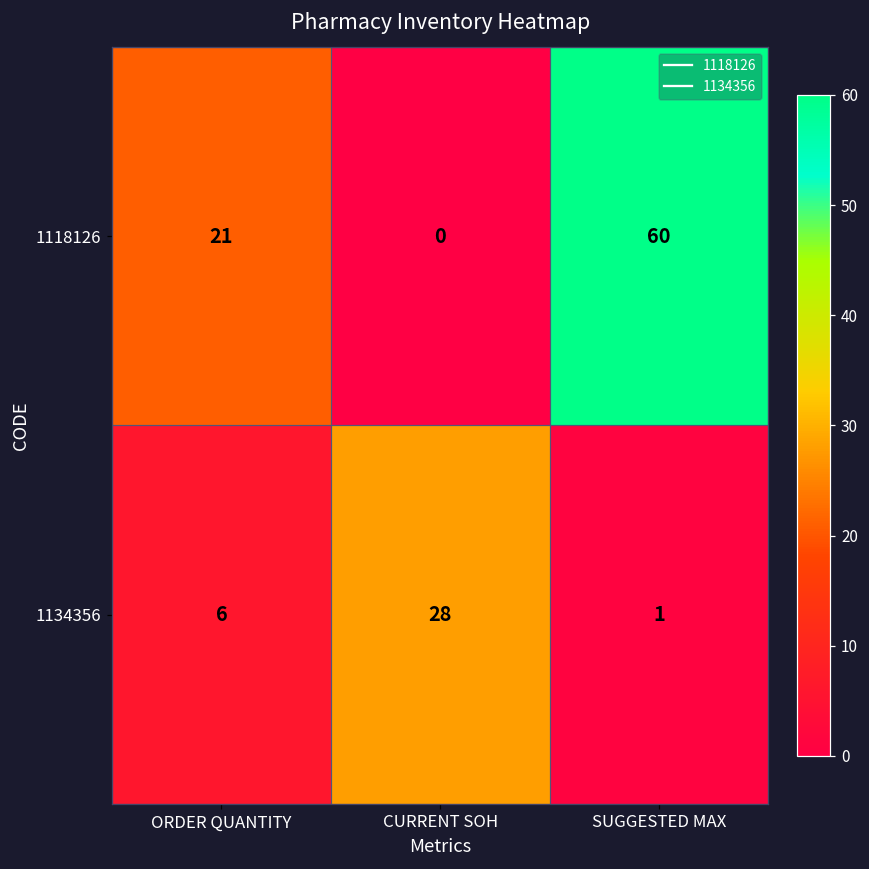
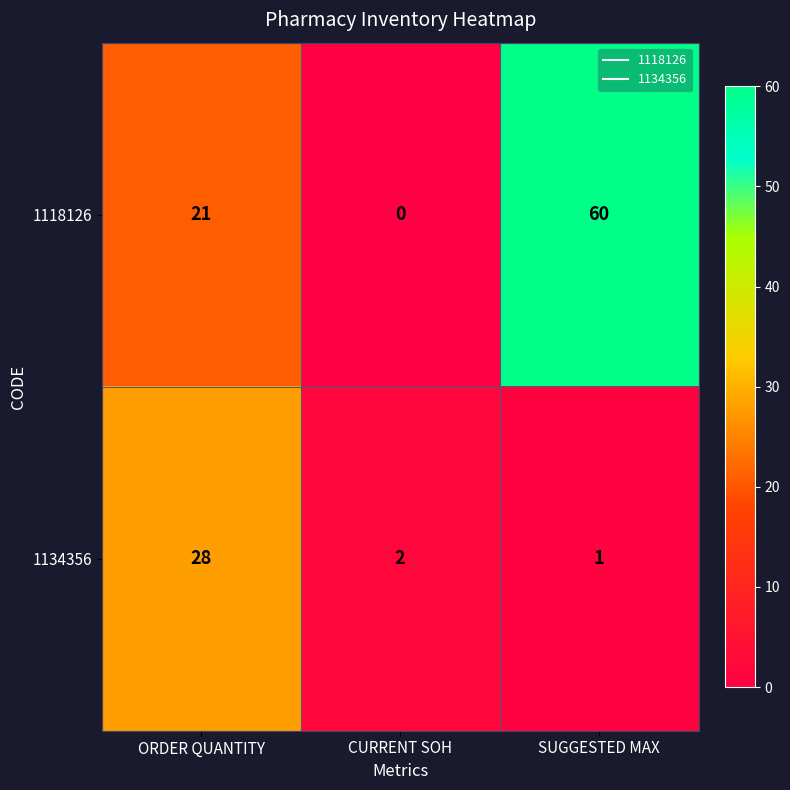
  {
    "1118126": {
      "ORDER QUANTITY": 21,
      "CURRENT SOH": 0,
      "SUGGESTED MAX": 60
    },
    "1134356": {
-     "ORDER QUANTITY": 6,
-     "CURRENT SOH": 28,
+     "ORDER QUANTITY": 28,
+     "CURRENT SOH": 2,
      "SUGGESTED MAX": 1
    }
  }
